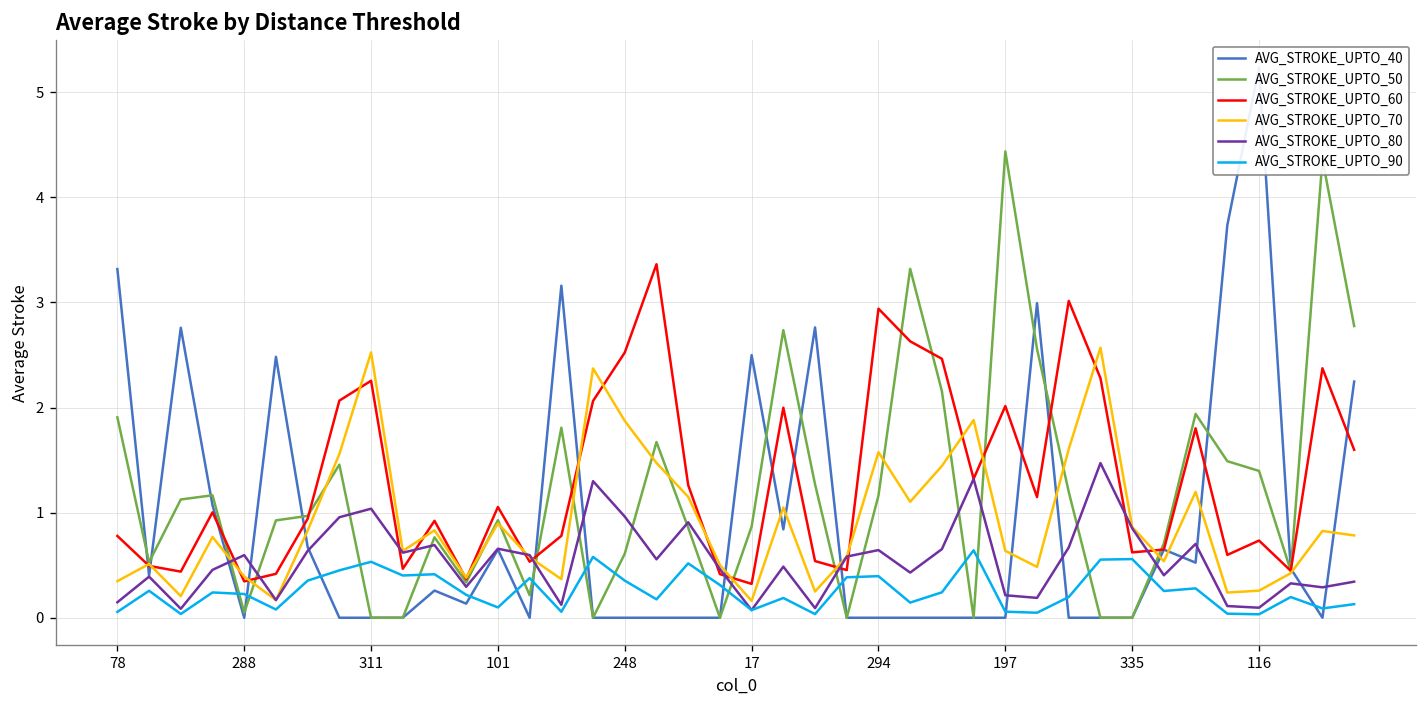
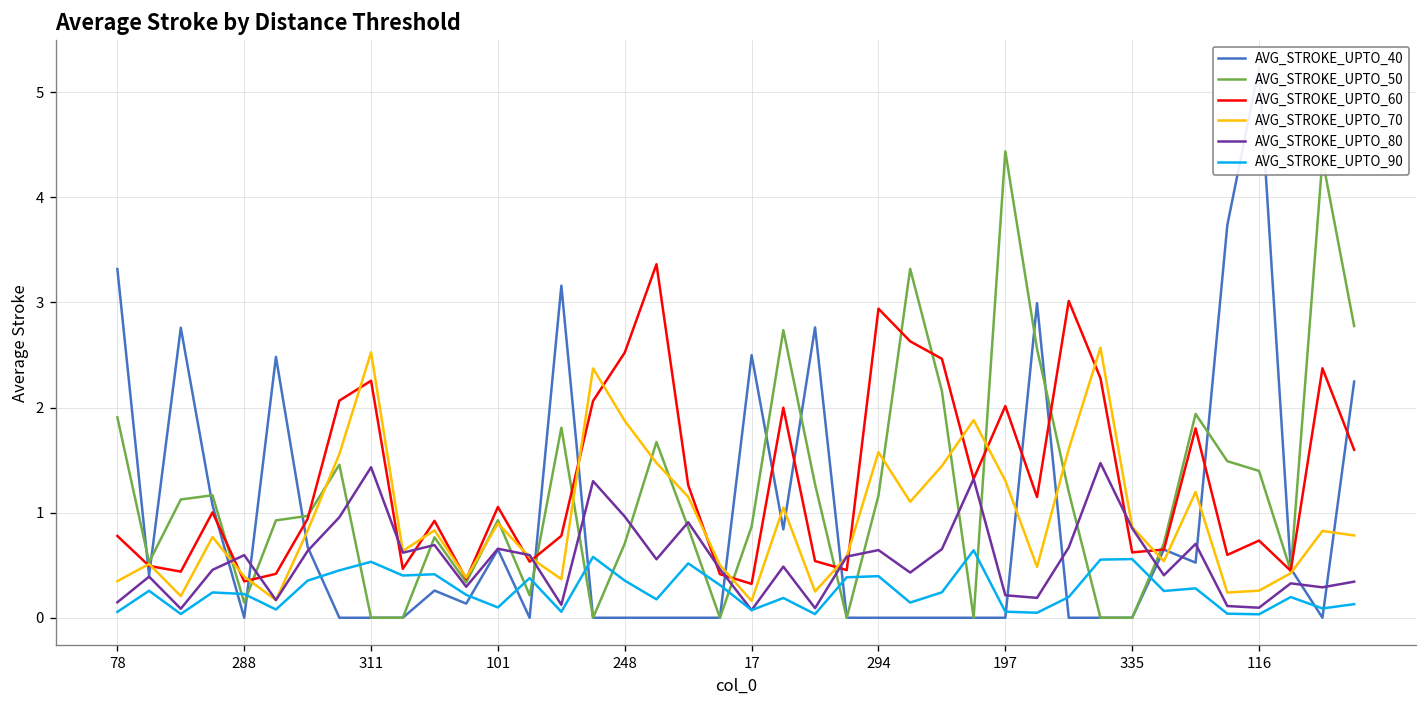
  {
    "AVG_STROKE_UPTO_40": {
      "78": 3.3,
      "288": 0.0,
      "248": 0.0,
      "294": 0.0,
      "197": 0.0
    },
    "AVG_STROKE_UPTO_50": {
      "78": 1.9,
-     "288": 0.0,
+     "288": 0.1,
      "101": 0.9,
-     "248": 0.6,
+     "248": 0.7,
      "294": 1.2,
      "197": 4.4,
      "116": 1.4
    },
    "AVG_STROKE_UPTO_60": {
      "78": 0.8,
      "288": 0.3,
      "311": 2.3,
      "101": 1.1,
      "248": 2.5,
      "294": 2.9,
      "197": 2.0,
      "335": 0.6,
      "116": 0.7
    },
    "AVG_STROKE_UPTO_70": {
      "78": 0.3,
      "288": 0.4,
      "311": 2.5,
      "101": 0.9,
      "248": 1.9,
      "294": 1.6,
-     "197": 0.6,
+     "197": 1.3,
      "116": 0.3
    },
    "AVG_STROKE_UPTO_80": {
      "78": 0.1,
      "288": 0.6,
-     "311": 1.0,
+     "311": 1.4,
      "248": 1.0,
      "294": 0.6,
      "197": 0.2,
      "116": 0.1
    },
    "AVG_STROKE_UPTO_90": {
      "78": 0.1,
      "288": 0.2,
      "311": 0.5,
      "101": 0.1,
      "248": 0.4,
      "294": 0.4,
      "197": 0.1,
      "335": 0.6,
      "116": 0.0
    }
  }
